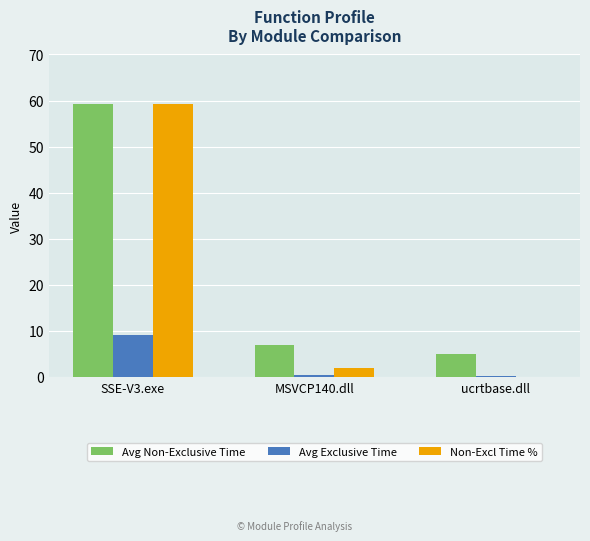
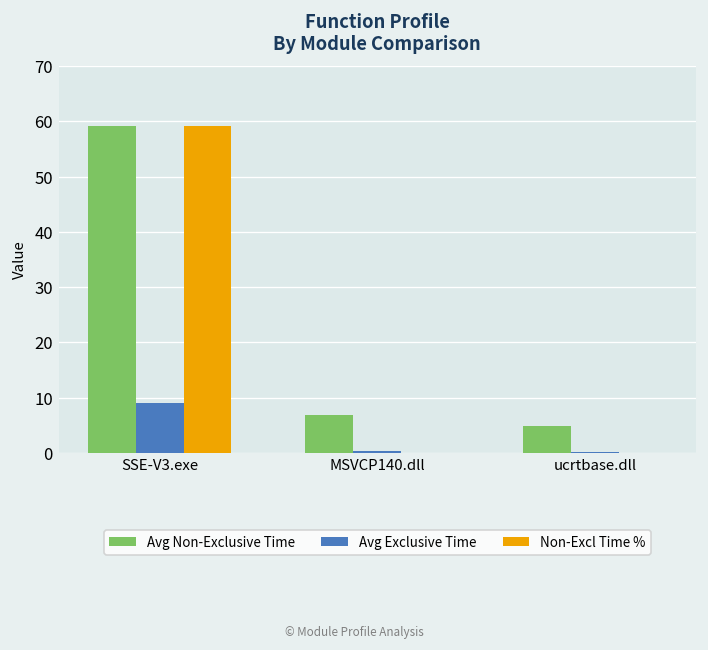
  {
    "Avg Non-Exclusive Time": {
      "SSE-V3.exe": 59,
      "MSVCP140.dll": 7,
      "ucrtbase.dll": 5
    },
    "Avg Exclusive Time": {
      "SSE-V3.exe": 9
    },
    "Non-Excl Time %": {
      "SSE-V3.exe": 59,
-     "MSVCP140.dll": 2,
+     "MSVCP140.dll": 0,
      "ucrtbase.dll": 0
    }
  }
